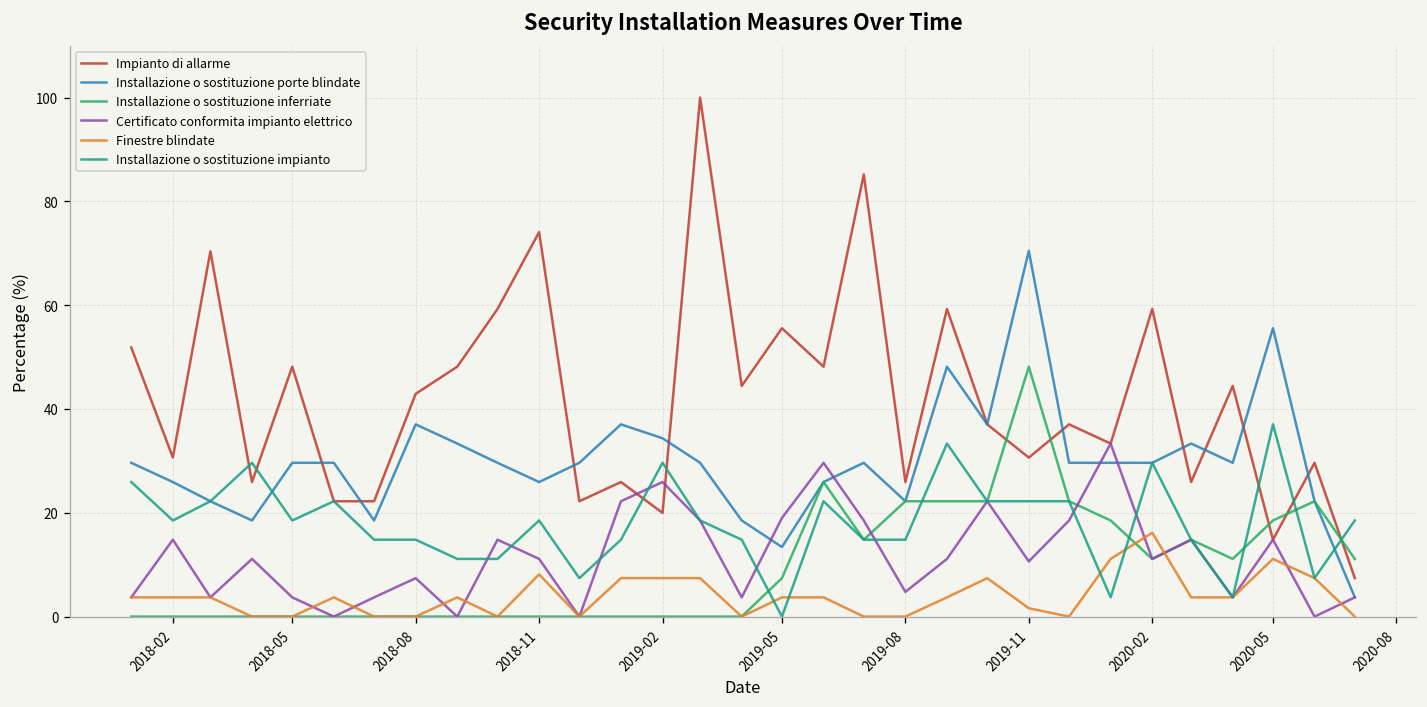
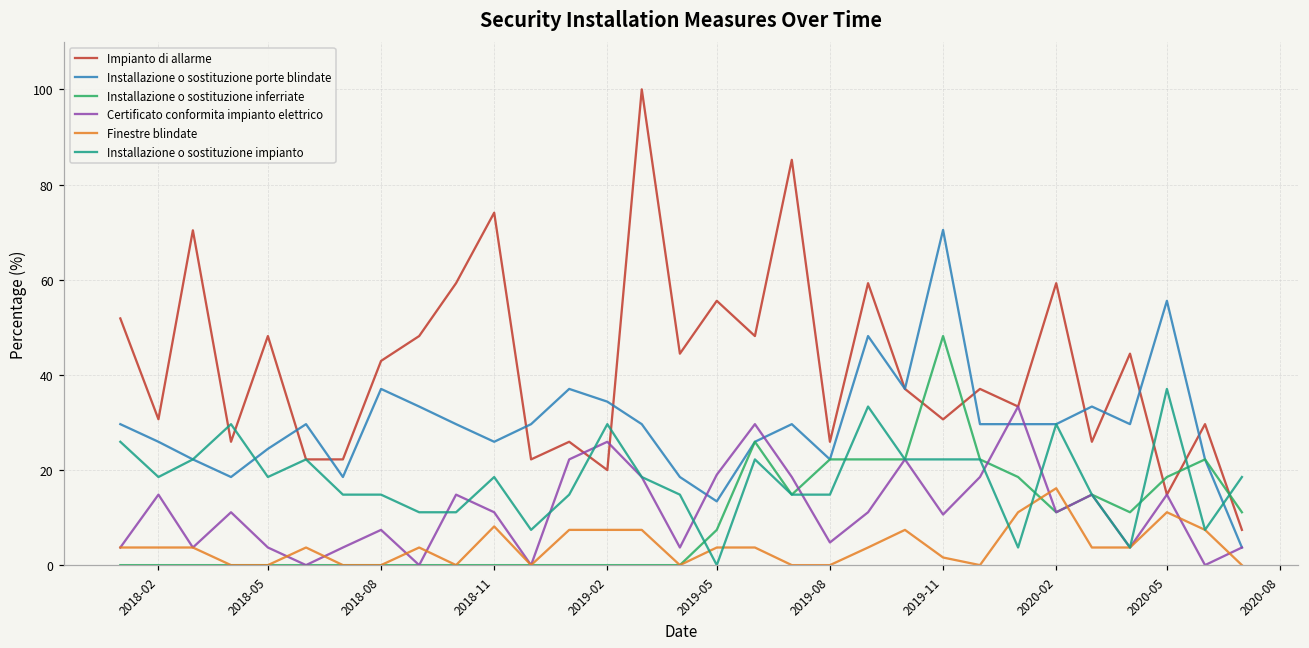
  {
    "Impianto di allarme": {
      "2018-02": 31,
      "2018-05": 48,
      "2018-08": 43,
      "2018-11": 74,
      "2019-02": 20,
      "2019-05": 56,
      "2019-08": 26,
      "2019-11": 31,
      "2020-02": 59
    },
    "Installazione o sostituzione porte blindate": {
      "2018-02": 26,
-     "2018-05": 30,
+     "2018-05": 24,
      "2018-08": 37,
      "2018-11": 26,
      "2019-02": 34,
      "2019-05": 13,
      "2019-11": 70,
      "2020-05": 56
    },
    "Certificato conformita impianto elettrico": {
      "2018-02": 15,
      "2018-05": 4,
      "2018-08": 7,
      "2018-11": 11,
      "2019-02": 26,
      "2019-05": 19,
      "2019-08": 5,
      "2019-11": 11
    },
    "Finestre blindate": {
      "2018-02": 4,
      "2018-11": 8,
      "2019-02": 7,
      "2019-05": 4,
      "2019-08": 0,
      "2019-11": 2,
      "2020-02": 16,
      "2020-05": 11
    }
  }
